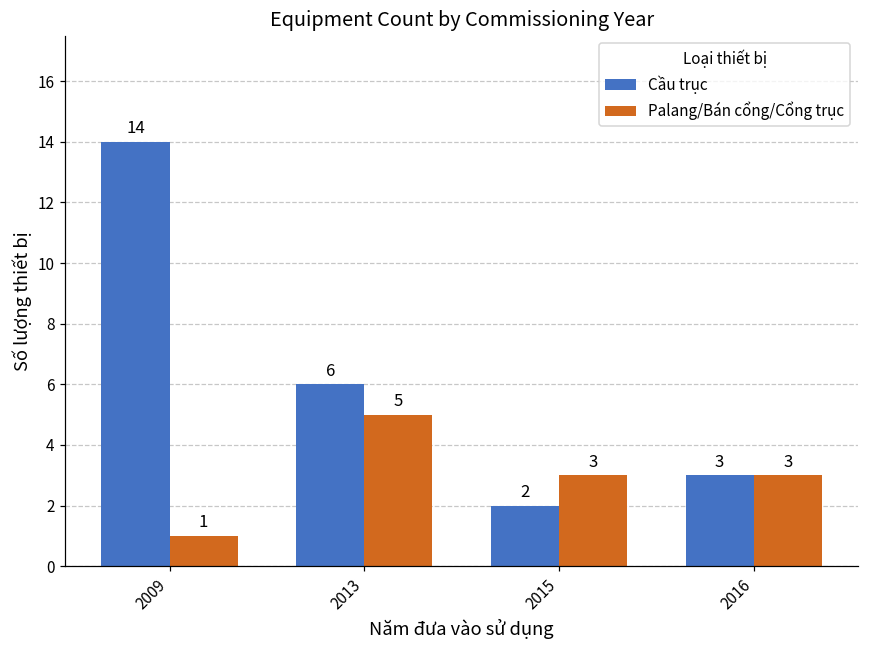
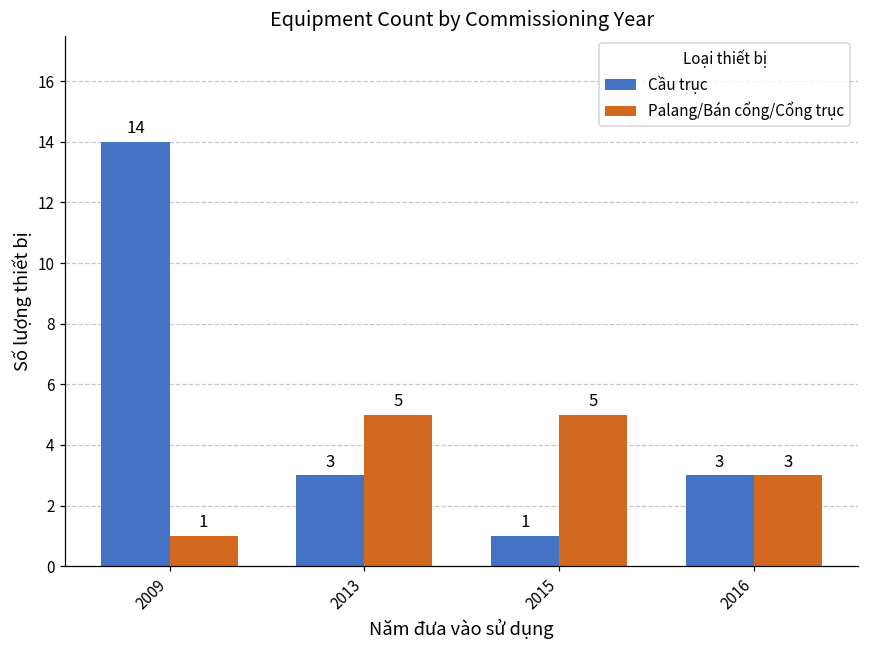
  {
    "Cầu trục": {
      "2009": 14,
-     "2013": 6,
-     "2015": 2,
+     "2013": 3,
+     "2015": 1,
      "2016": 3
    },
    "Palang/Bán cổng/Cổng trục": {
      "2009": 1,
      "2013": 5,
-     "2015": 3,
+     "2015": 5,
      "2016": 3
    }
  }
